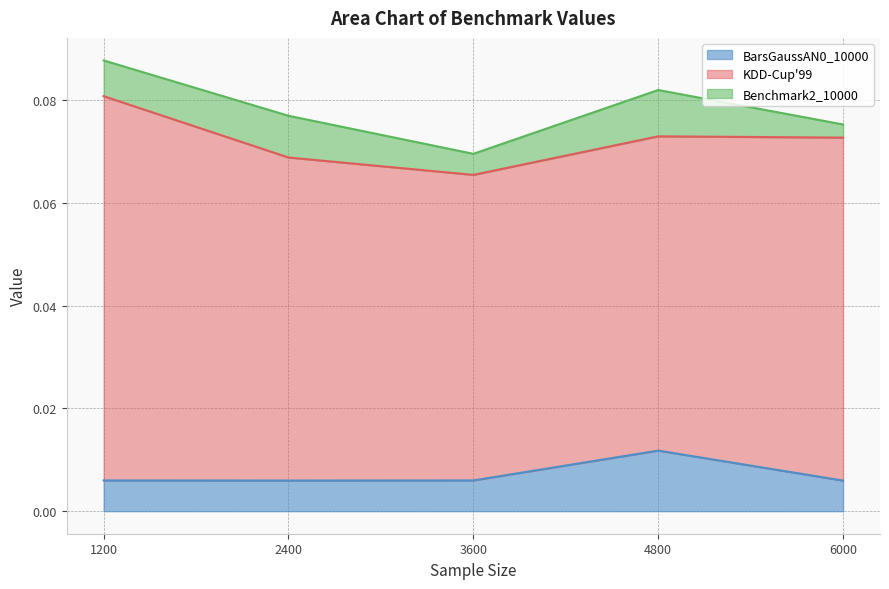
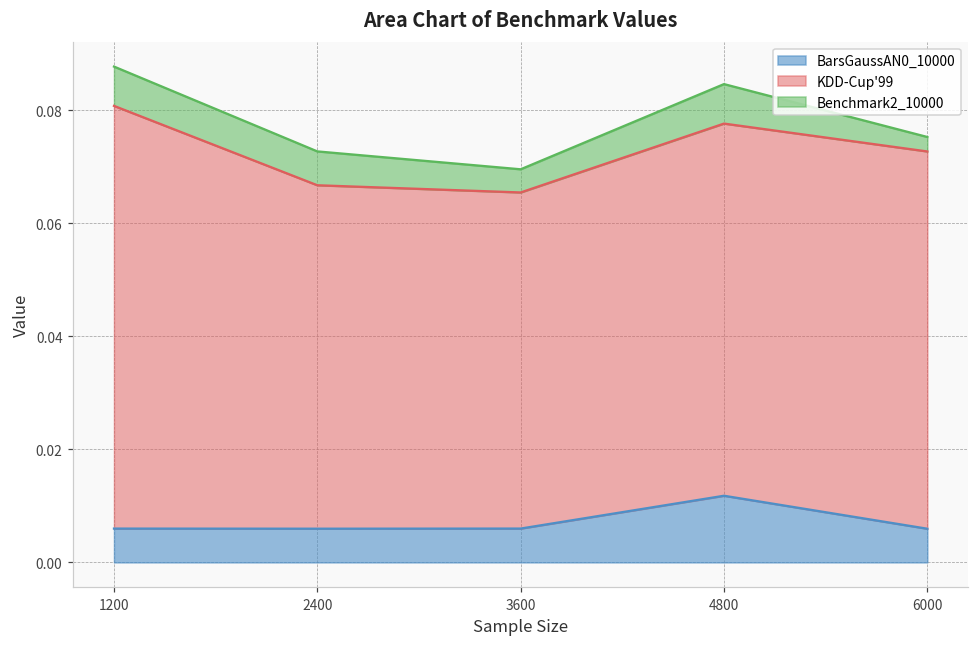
  {
    "BarsGaussAN0_10000": {
      "1200": 0.006,
      "2400": 0.006,
      "3600": 0.006,
      "4800": 0.012,
      "6000": 0.006
    },
    "KDD-Cup'99": {
      "1200": 0.075,
-     "2400": 0.063,
+     "2400": 0.061,
      "3600": 0.059,
-     "4800": 0.061,
+     "4800": 0.066,
      "6000": 0.067
    },
    "Benchmark2_10000": {
      "1200": 0.007,
-     "2400": 0.008,
+     "2400": 0.006,
      "3600": 0.004,
-     "4800": 0.009,
+     "4800": 0.007,
      "6000": 0.003
    }
  }
